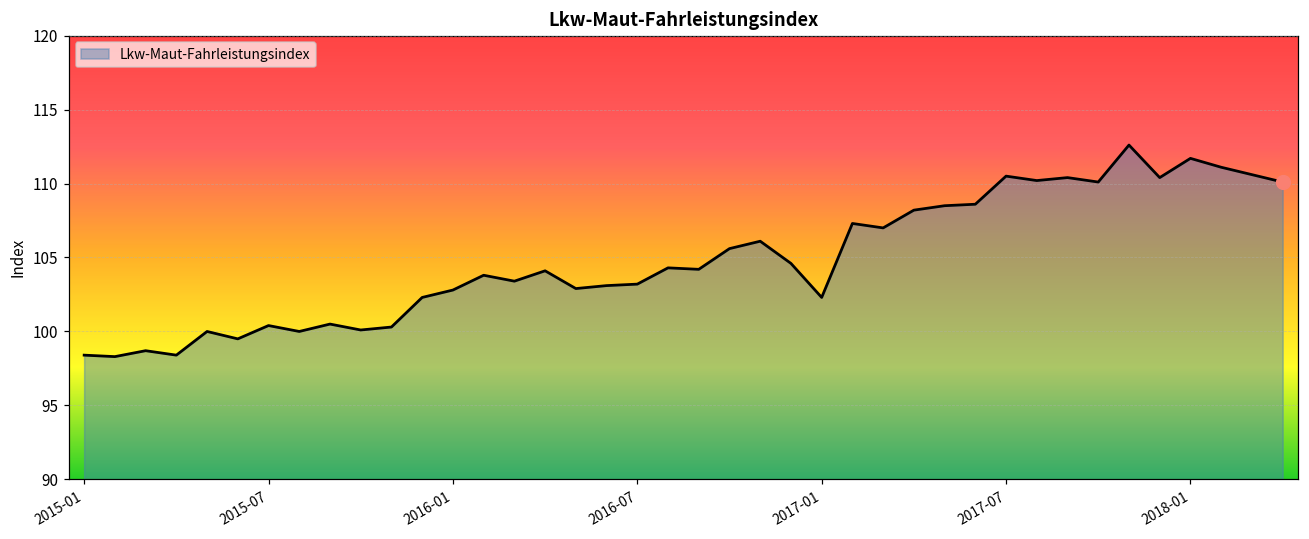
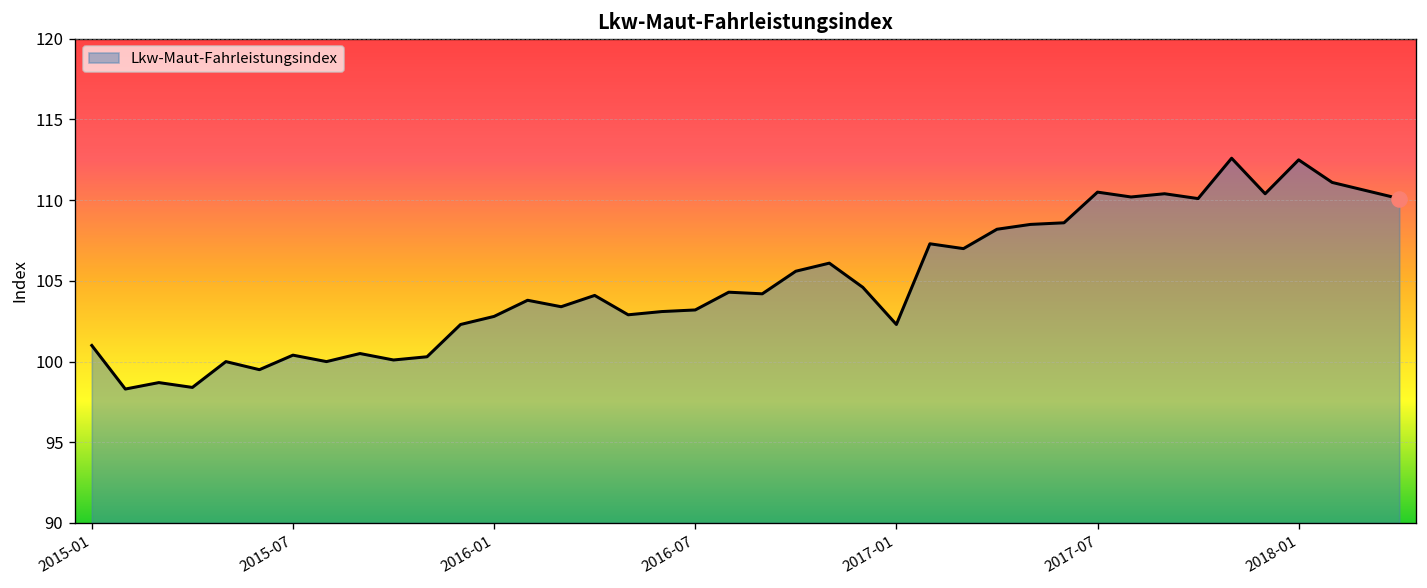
  {
    "Lkw-Maut-Fahrleistungsindex": {
-     "2015-01": 98.4,
+     "2015-01": 101.0,
      "2015-07": 100.4,
      "2016-01": 102.8,
      "2016-07": 103.2,
      "2017-01": 102.3,
      "2017-07": 110.5,
-     "2018-01": 111.7
+     "2018-01": 112.5
    }
  }
